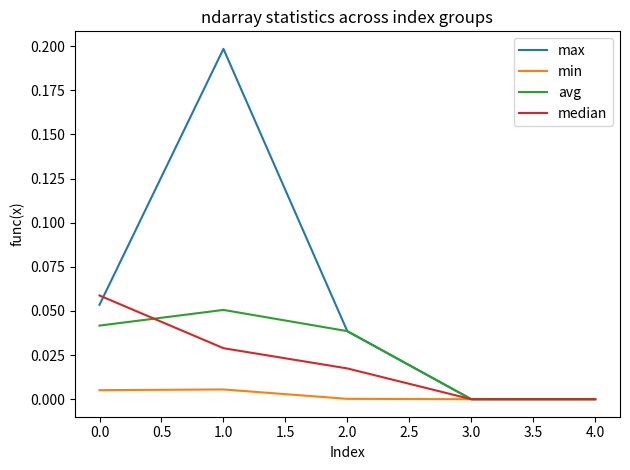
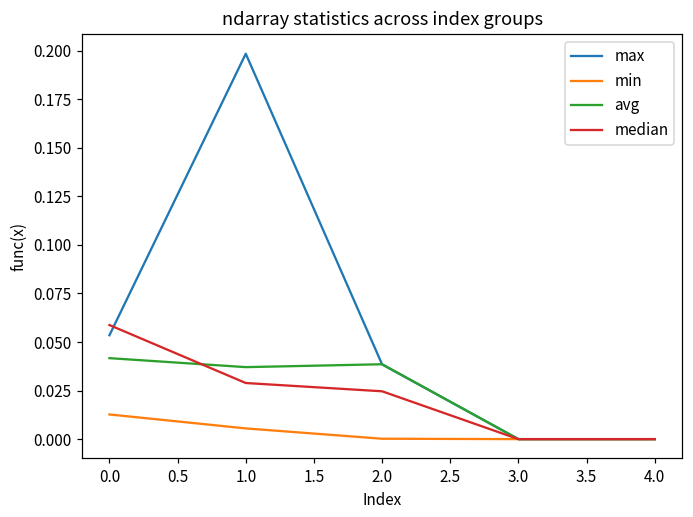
  {
    "max": {
      "0.0": 0.053,
      "1.0": 0.198
    },
    "min": {
-     "0.0": 0.005,
+     "0.0": 0.013,
      "1.0": 0.006,
      "2.0": 0.000
    },
    "avg": {
      "0.0": 0.042,
-     "1.0": 0.051
+     "1.0": 0.037
    },
    "median": {
      "0.0": 0.059,
      "1.0": 0.029,
-     "2.0": 0.017
+     "2.0": 0.025
    }
  }
